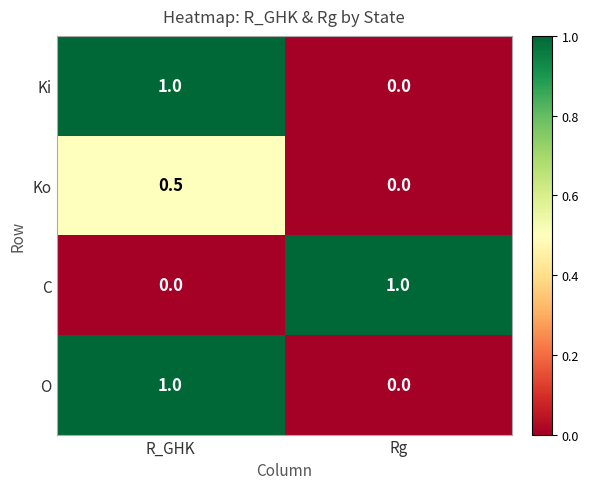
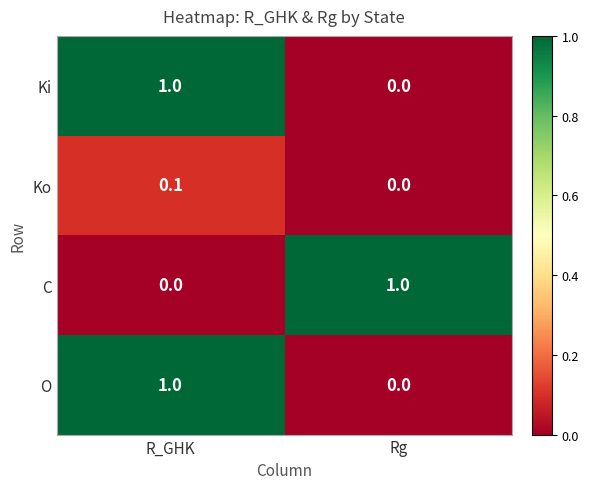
  {
    "Ki": {
      "R_GHK": 1.0,
      "Rg": 0.0
    },
    "Ko": {
-     "R_GHK": 0.5,
+     "R_GHK": 0.1,
      "Rg": 0.0
    },
    "C": {
      "R_GHK": 0.0,
      "Rg": 1.0
    },
    "O": {
      "R_GHK": 1.0,
      "Rg": 0.0
    }
  }
